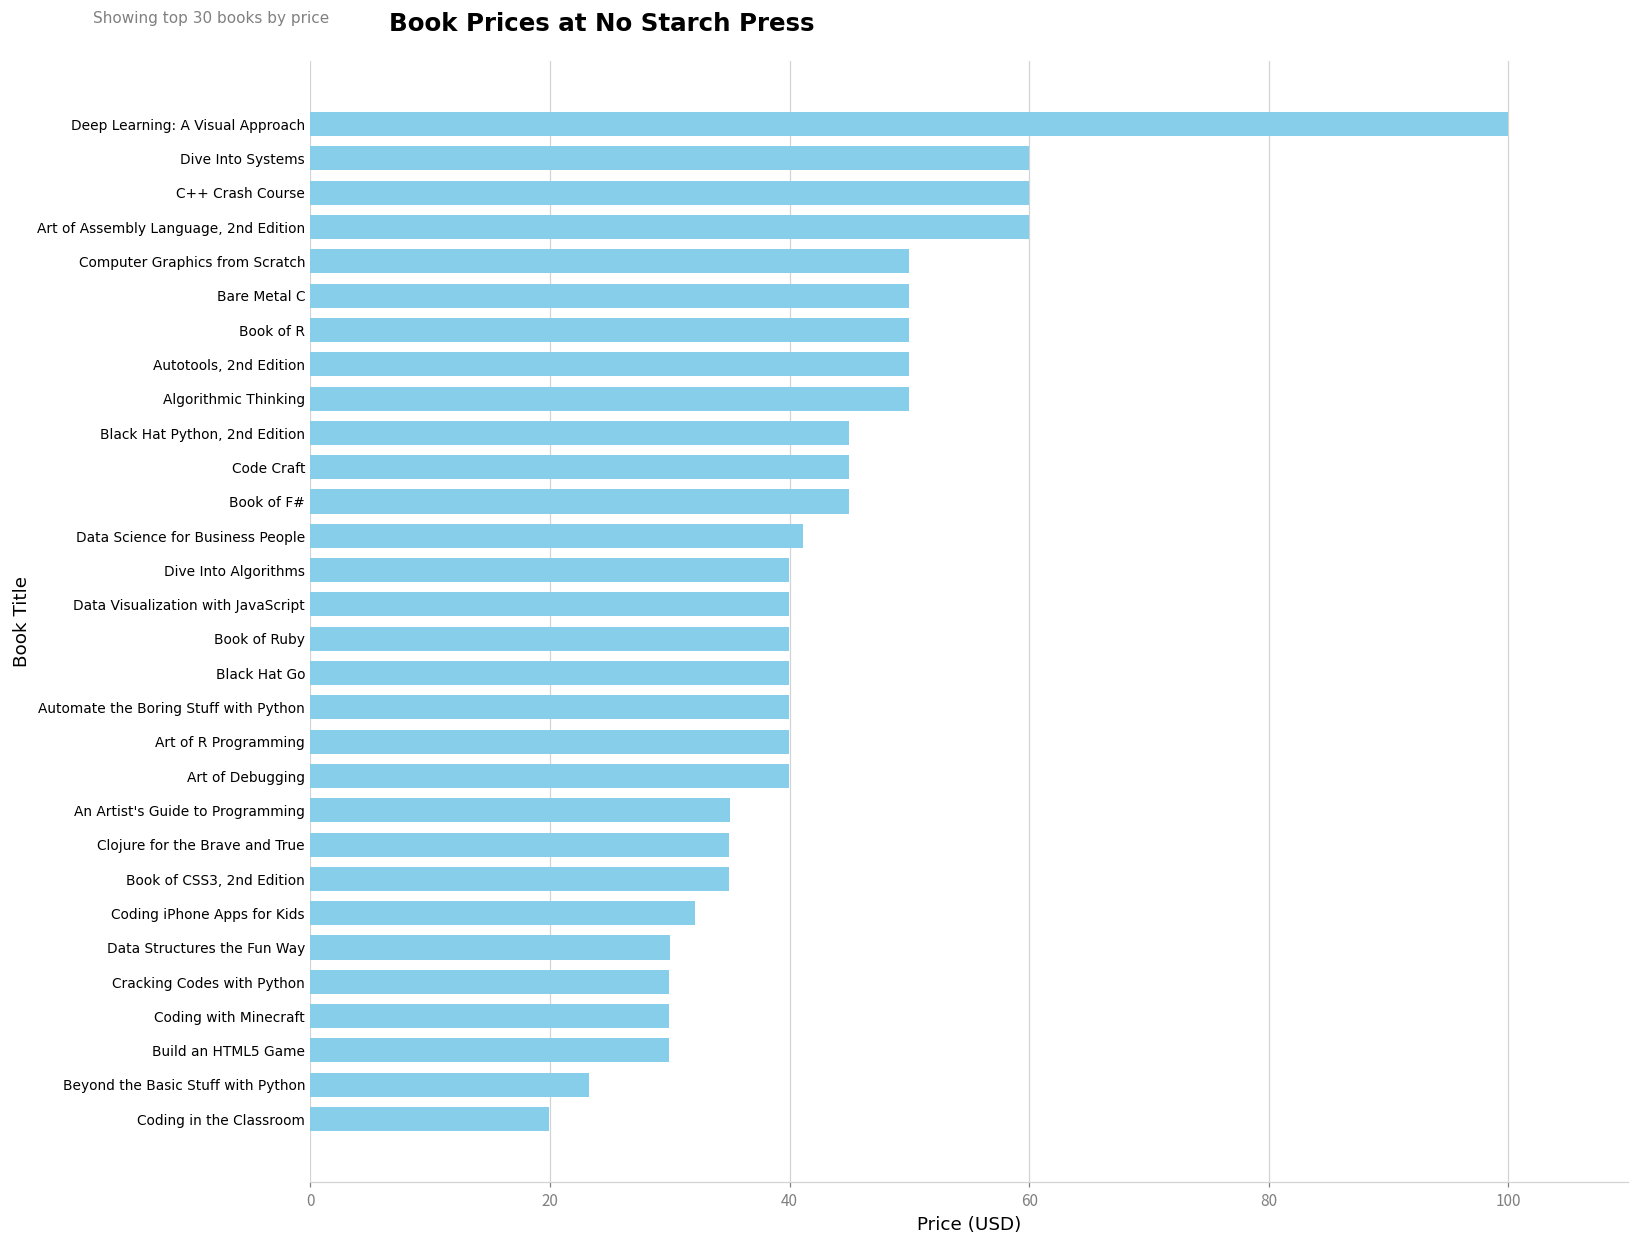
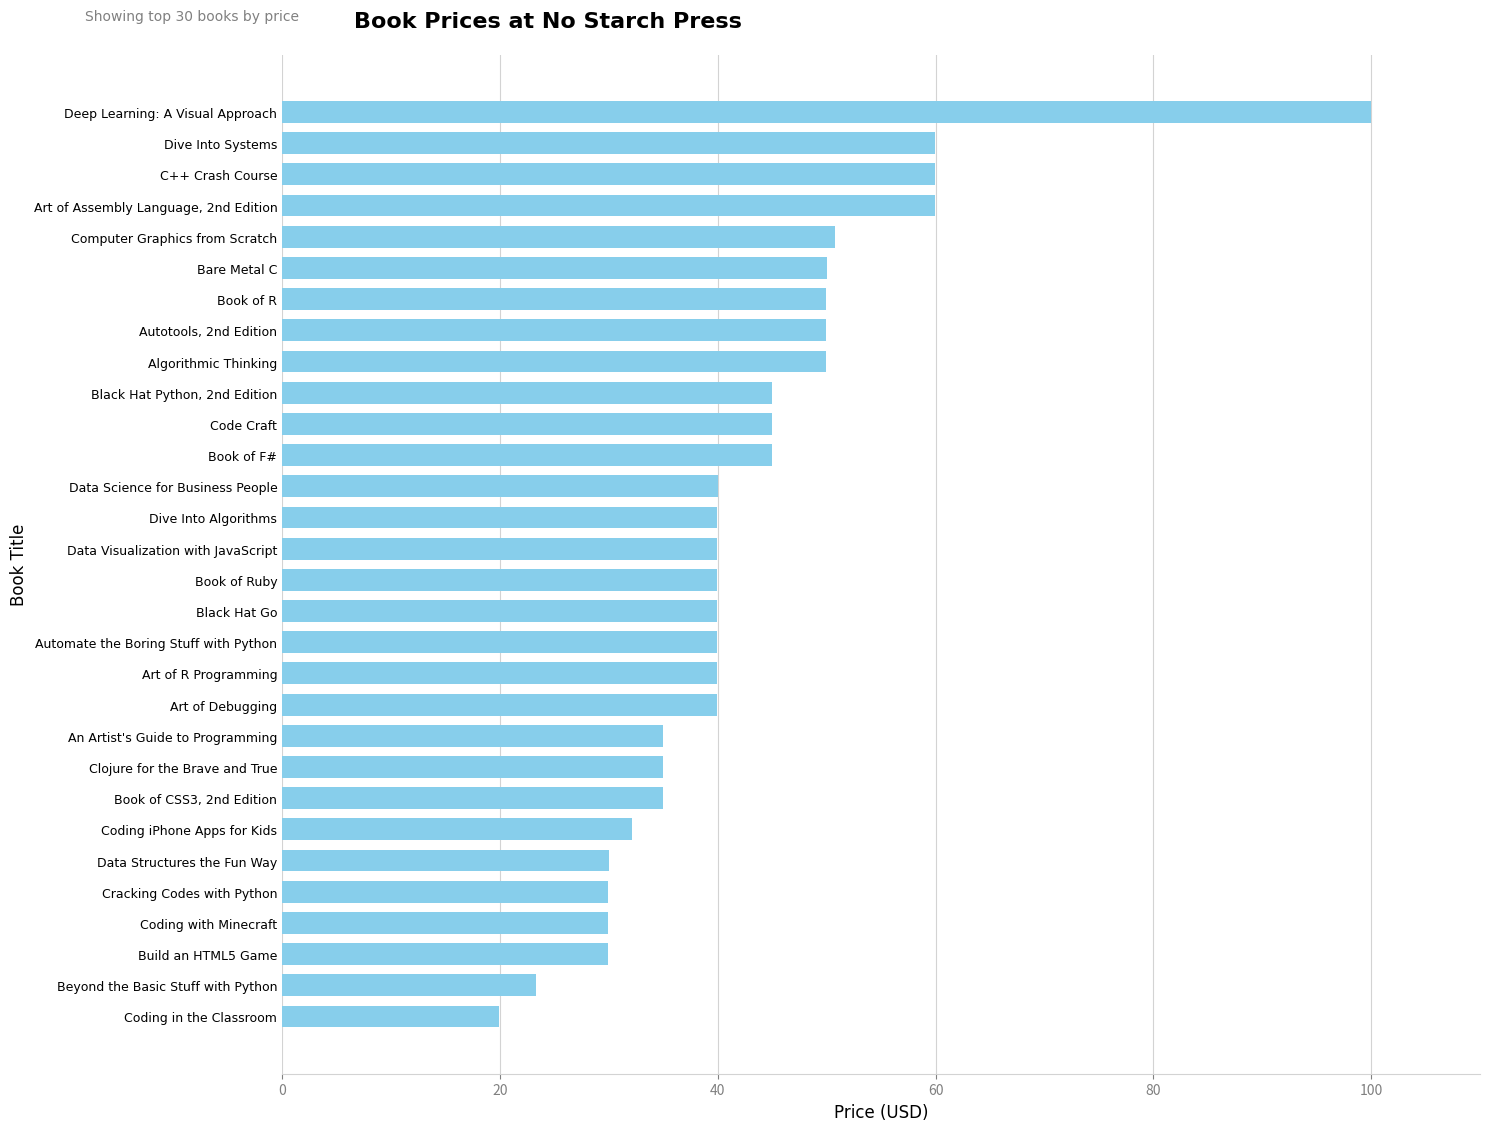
  {
    "Deep Learning: A Visual Approach": 100.0,
    "Dive Into Systems": 60.0,
    "C++ Crash Course": 60.0,
    "Art of Assembly Language, 2nd Edition": 60.0,
-   "Computer Graphics from Scratch": 50.0,
+   "Computer Graphics from Scratch": 50.8,
    "Bare Metal C": 50.0,
    "Book of R": 50.0,
    "Autotools, 2nd Edition": 50.0,
    "Algorithmic Thinking": 50.0,
    "Black Hat Python, 2nd Edition": 45.0,
    "Code Craft": 45.0,
    "Book of F#": 45.0,
-   "Data Science for Business People": 41.2,
+   "Data Science for Business People": 40.0,
    "Dive Into Algorithms": 40.0,
    "Data Visualization with JavaScript": 40.0,
    "Book of Ruby": 40.0,
    "Black Hat Go": 40.0,
    "Automate the Boring Stuff with Python": 40.0,
    "Art of R Programming": 40.0,
    "Art of Debugging": 40.0,
    "An Artist's Guide to Programming": 35.0,
    "Clojure for the Brave and True": 35.0,
    "Book of CSS3, 2nd Edition": 35.0,
    "Coding iPhone Apps for Kids": 32.1,
    "Data Structures the Fun Way": 30.0,
    "Cracking Codes with Python": 30.0,
    "Coding with Minecraft": 30.0,
    "Build an HTML5 Game": 30.0,
    "Beyond the Basic Stuff with Python": 23.3,
    "Coding in the Classroom": 20.0
  }
